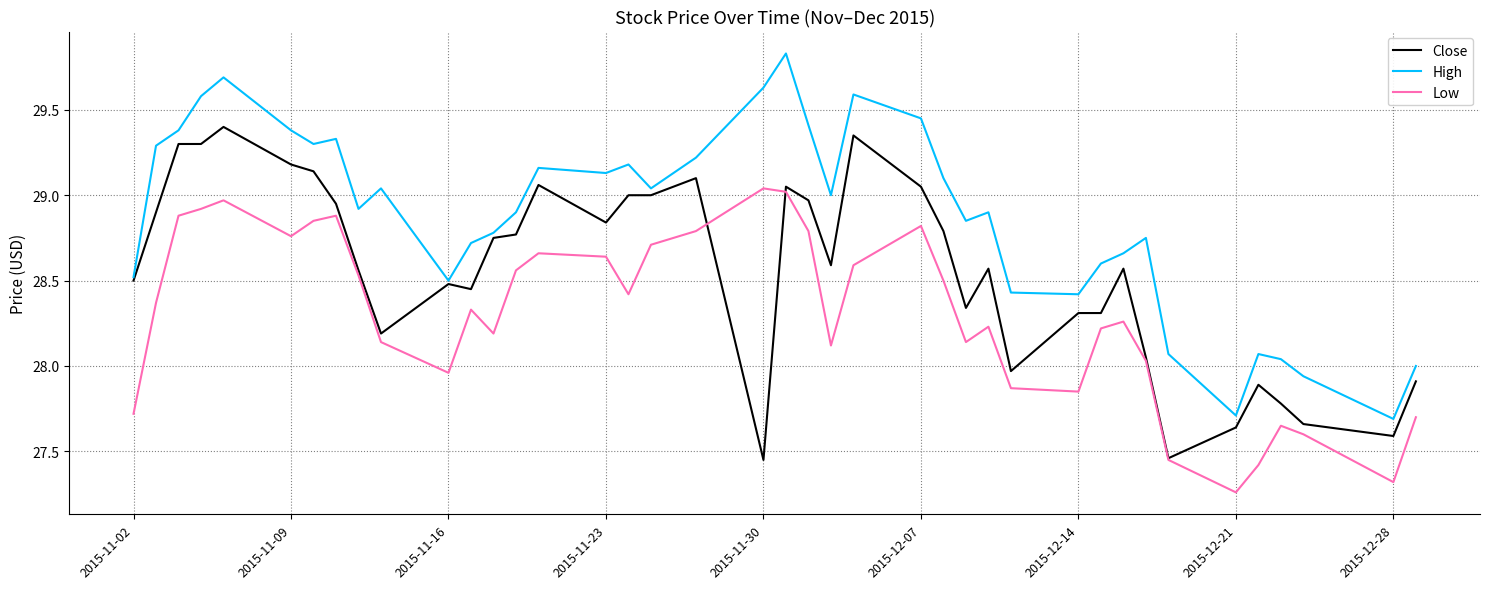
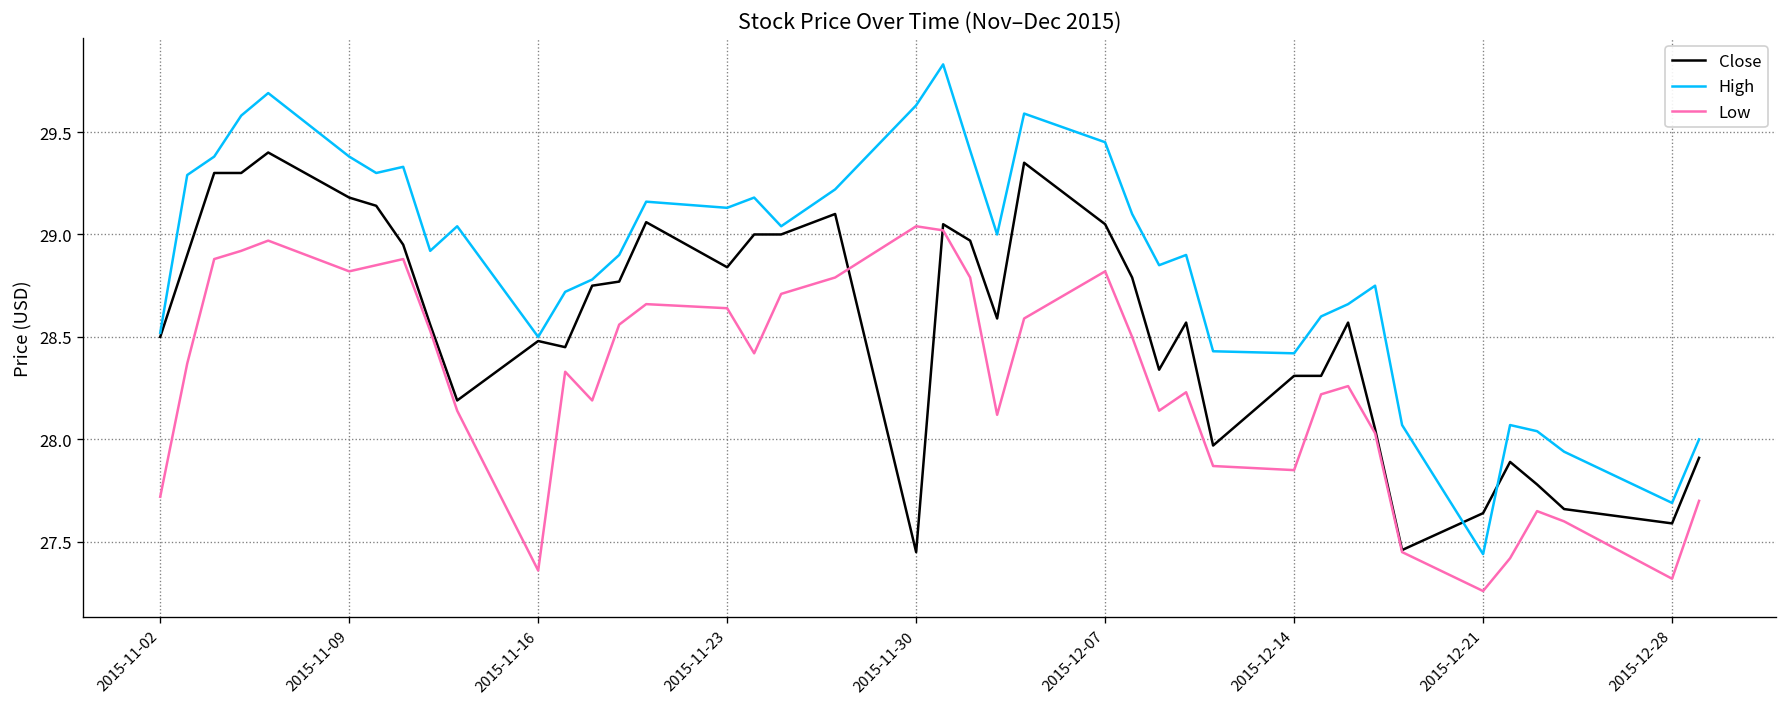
  {
    "Close": {
      "2015-11-02": 28.50,
      "2015-11-09": 29.18,
      "2015-11-16": 28.48,
      "2015-11-23": 28.84,
      "2015-11-30": 27.45,
      "2015-12-07": 29.05,
      "2015-12-14": 28.31,
      "2015-12-21": 27.64,
      "2015-12-28": 27.59
    },
    "High": {
      "2015-11-02": 28.52,
      "2015-11-09": 29.38,
      "2015-11-16": 28.50,
      "2015-11-23": 29.13,
      "2015-11-30": 29.63,
      "2015-12-07": 29.45,
      "2015-12-14": 28.42,
-     "2015-12-21": 27.71,
+     "2015-12-21": 27.44,
      "2015-12-28": 27.69
    },
    "Low": {
      "2015-11-02": 27.72,
-     "2015-11-09": 28.76,
-     "2015-11-16": 27.96,
+     "2015-11-09": 28.82,
+     "2015-11-16": 27.36,
      "2015-11-23": 28.64,
      "2015-11-30": 29.04,
      "2015-12-07": 28.82,
      "2015-12-14": 27.85,
      "2015-12-21": 27.26,
      "2015-12-28": 27.32
    }
  }
